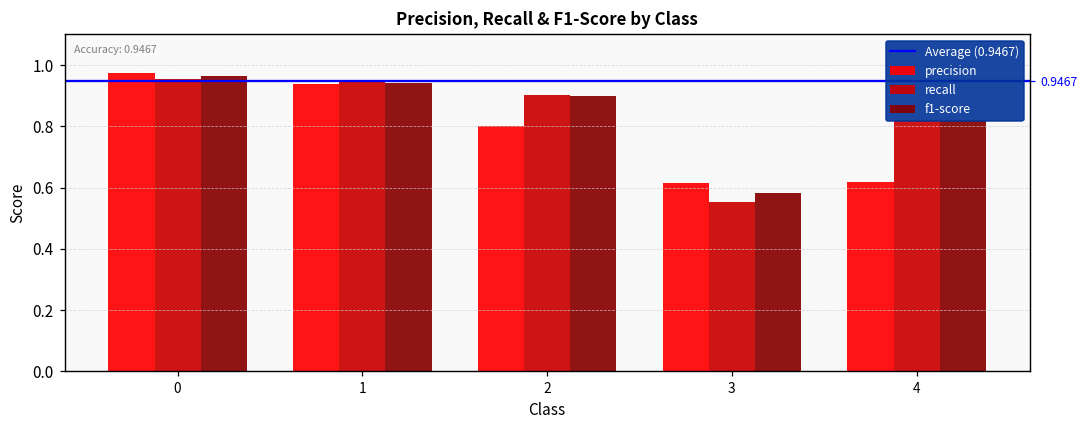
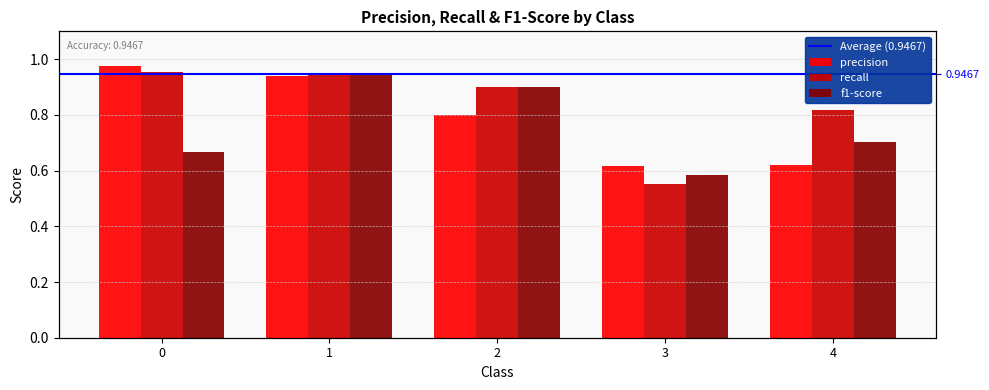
  {
    "f1-score": {
-     "0": 0.96,
+     "0": 0.67,
      "1": 0.94,
      "2": 0.90,
      "3": 0.58,
-     "4": 0.82
+     "4": 0.70
    }
  }
